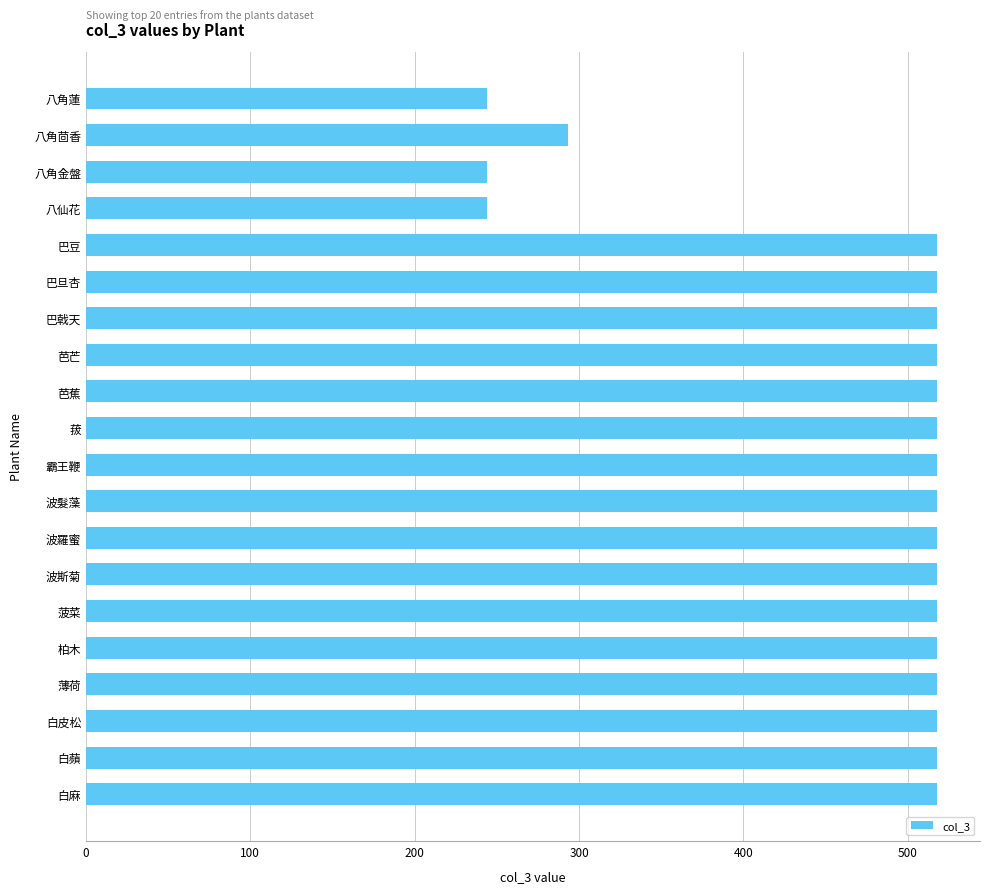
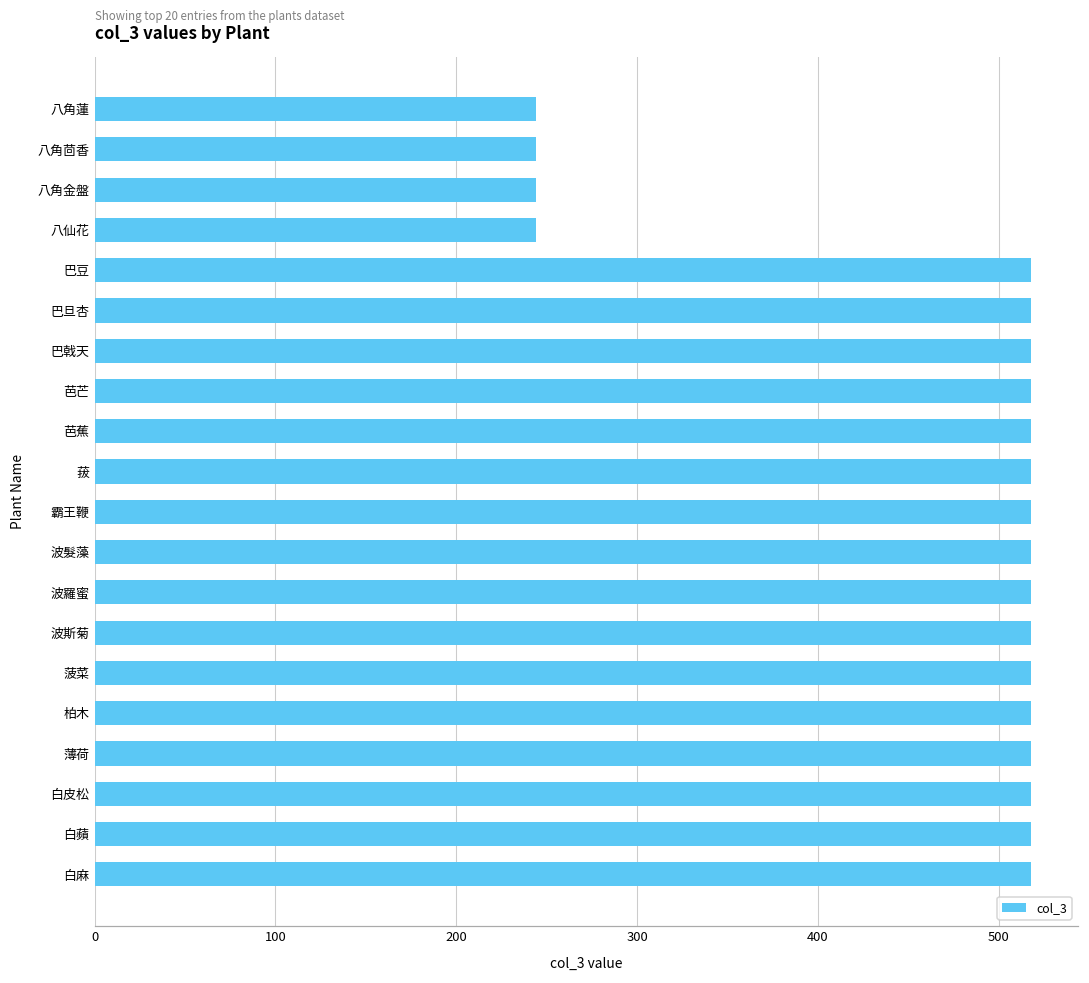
  {
    "八角蓮": 244,
-   "八角茴香": 293,
+   "八角茴香": 244,
    "八角金盤": 244,
    "八仙花": 244,
    "巴豆": 518,
    "巴旦杏": 518,
    "巴戟天": 518,
    "芭芒": 518,
    "芭蕉": 518,
    "菝": 518,
    "霸王鞭": 518,
    "波髮藻": 518,
    "波羅蜜": 518,
    "波斯菊": 518,
    "菠菜": 518,
    "柏木": 518,
    "薄荷": 518,
    "白皮松": 518,
    "白蘋": 518,
    "白麻": 518
  }
